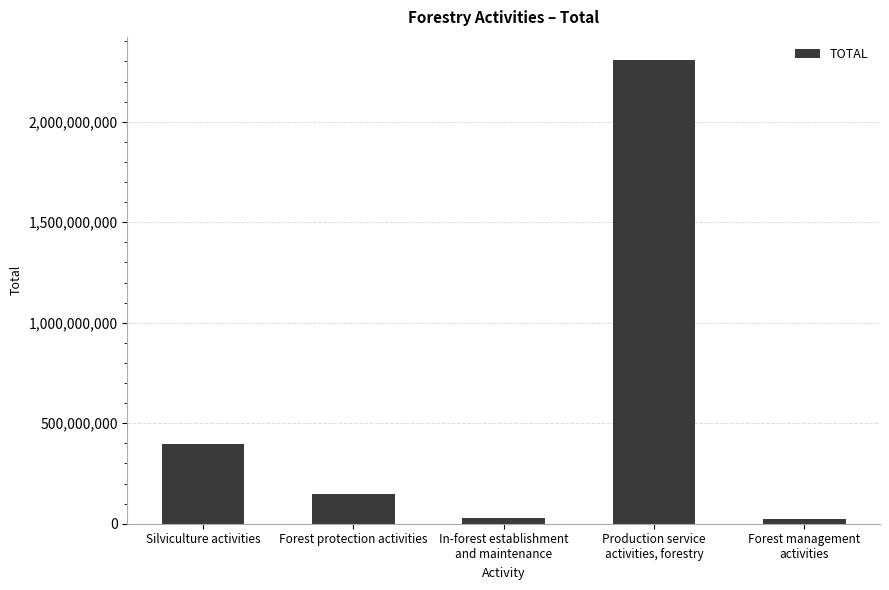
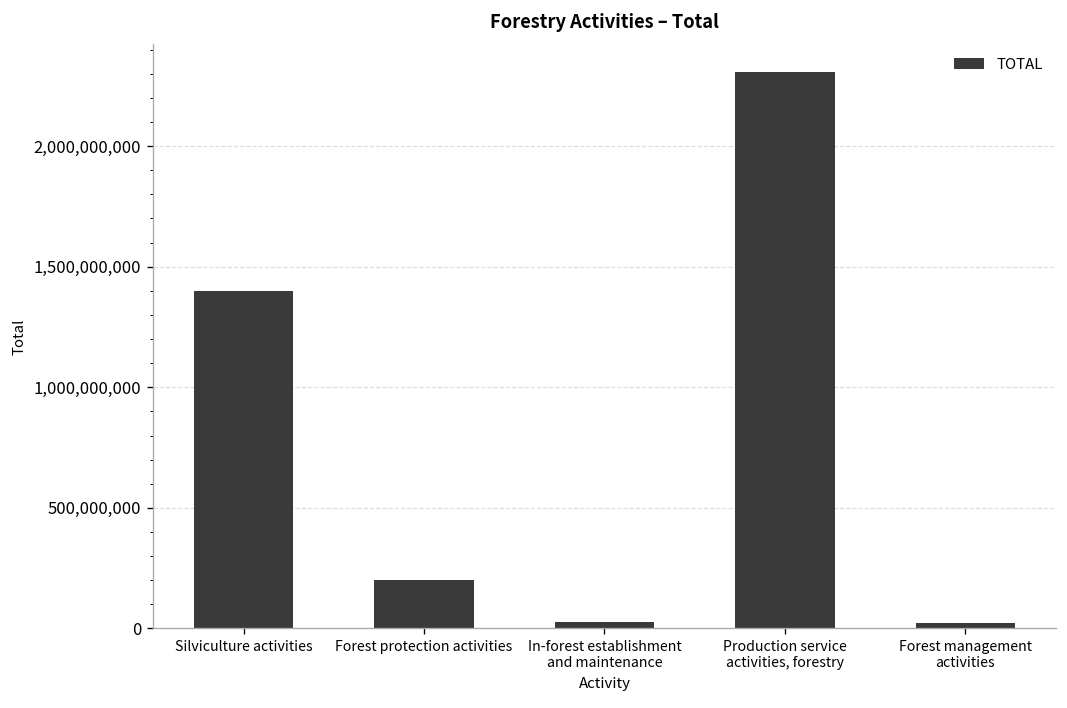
  {
-   "Silviculture activities": "400,000,000",
-   "Forest protection activities": "150,000,000",
+   "Silviculture activities": "1,400,000,000",
+   "Forest protection activities": "200,000,000",
    "In-forest establishment and maintenance": "30,000,000",
    "Production service activities, forestry": "2,310,000,000",
    "Forest management activities": "20,000,000"
  }
